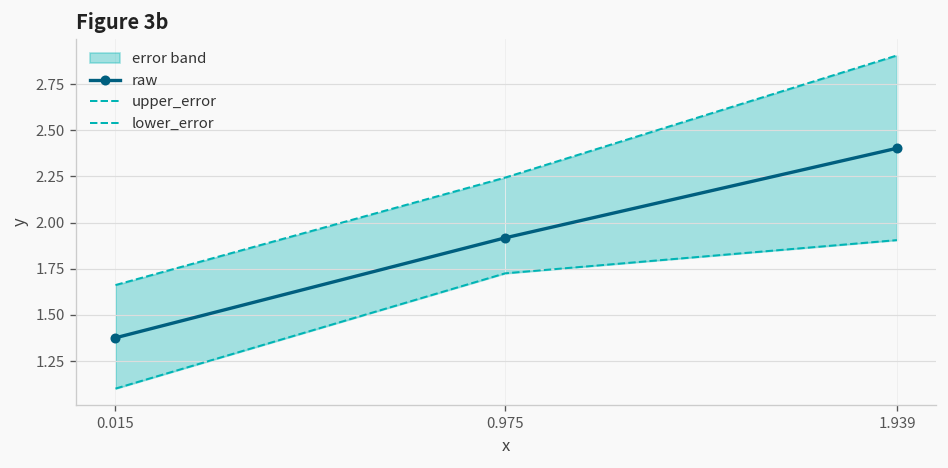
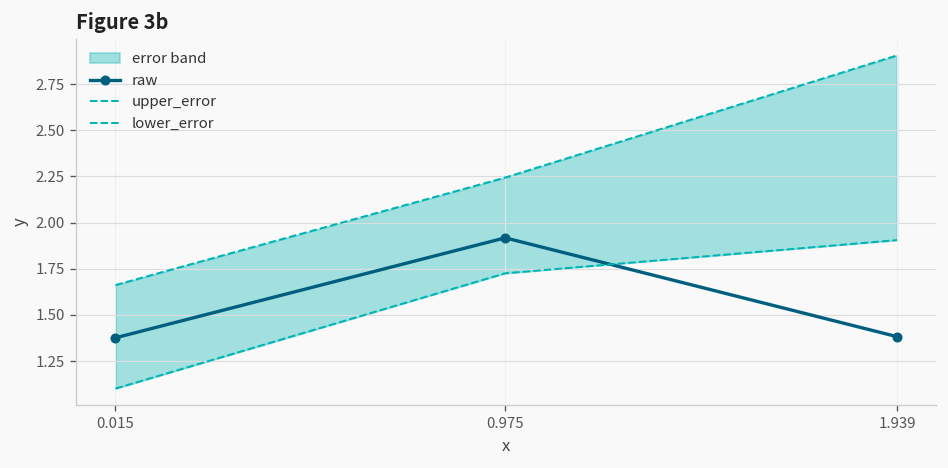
  {
    "raw": {
      "0.015": 1.38,
      "0.975": 1.92,
-     "1.939": 2.40
+     "1.939": 1.38
    }
  }
